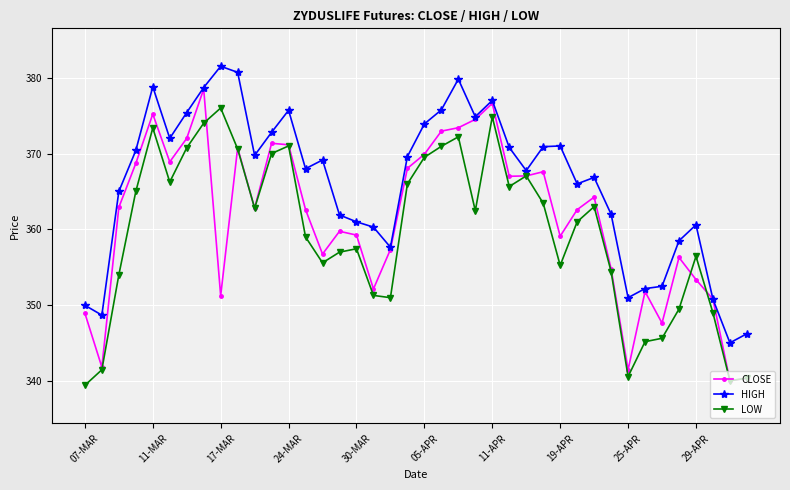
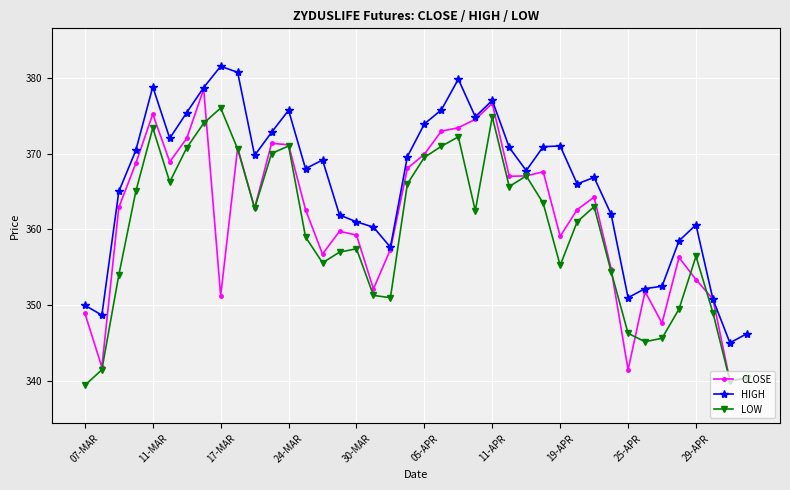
  {
    "CLOSE": {
      "07-MAR": 349,
      "11-MAR": 375,
      "17-MAR": 351,
      "30-MAR": 359,
      "05-APR": 370,
      "11-APR": 377,
      "19-APR": 359,
      "25-APR": 342,
      "29-APR": 353
    },
    "HIGH": {
      "07-MAR": 350,
      "11-MAR": 379,
      "17-MAR": 382,
      "24-MAR": 376,
      "30-MAR": 361,
      "05-APR": 374,
      "11-APR": 377,
      "19-APR": 371,
      "25-APR": 351,
      "29-APR": 361
    },
    "LOW": {
      "07-MAR": 339,
      "11-MAR": 373,
      "17-MAR": 376,
      "30-MAR": 357,
      "05-APR": 370,
      "11-APR": 375,
      "19-APR": 355,
-     "25-APR": 341,
+     "25-APR": 346,
      "29-APR": 356
    }
  }
